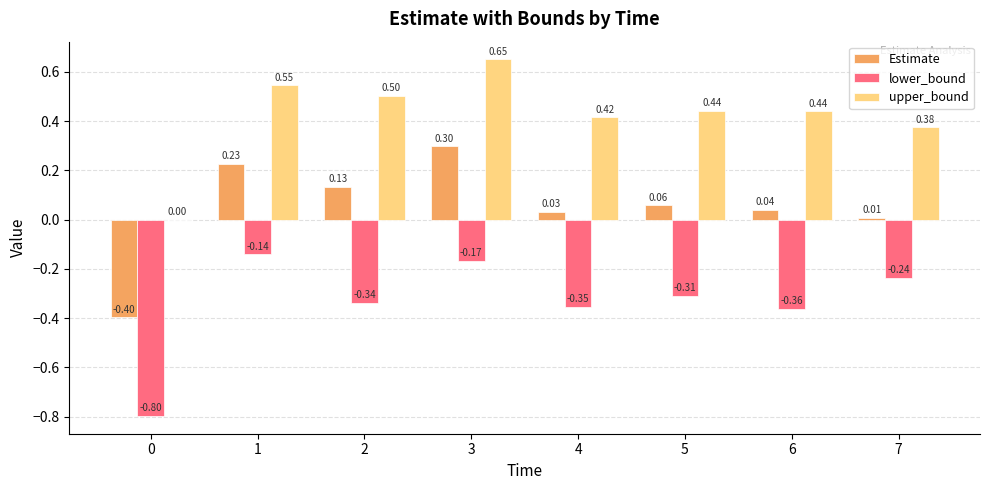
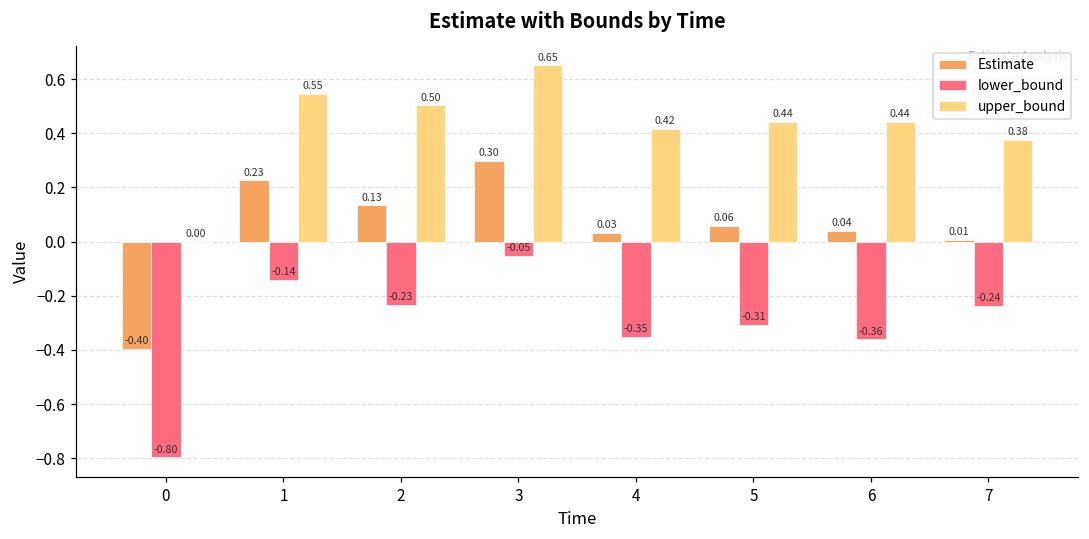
  {
    "lower_bound": {
      "0": -0.80,
      "1": -0.14,
-     "2": -0.34,
-     "3": -0.17,
+     "2": -0.23,
+     "3": -0.05,
      "4": -0.35,
      "5": -0.31,
      "6": -0.36,
      "7": -0.24
    }
  }
